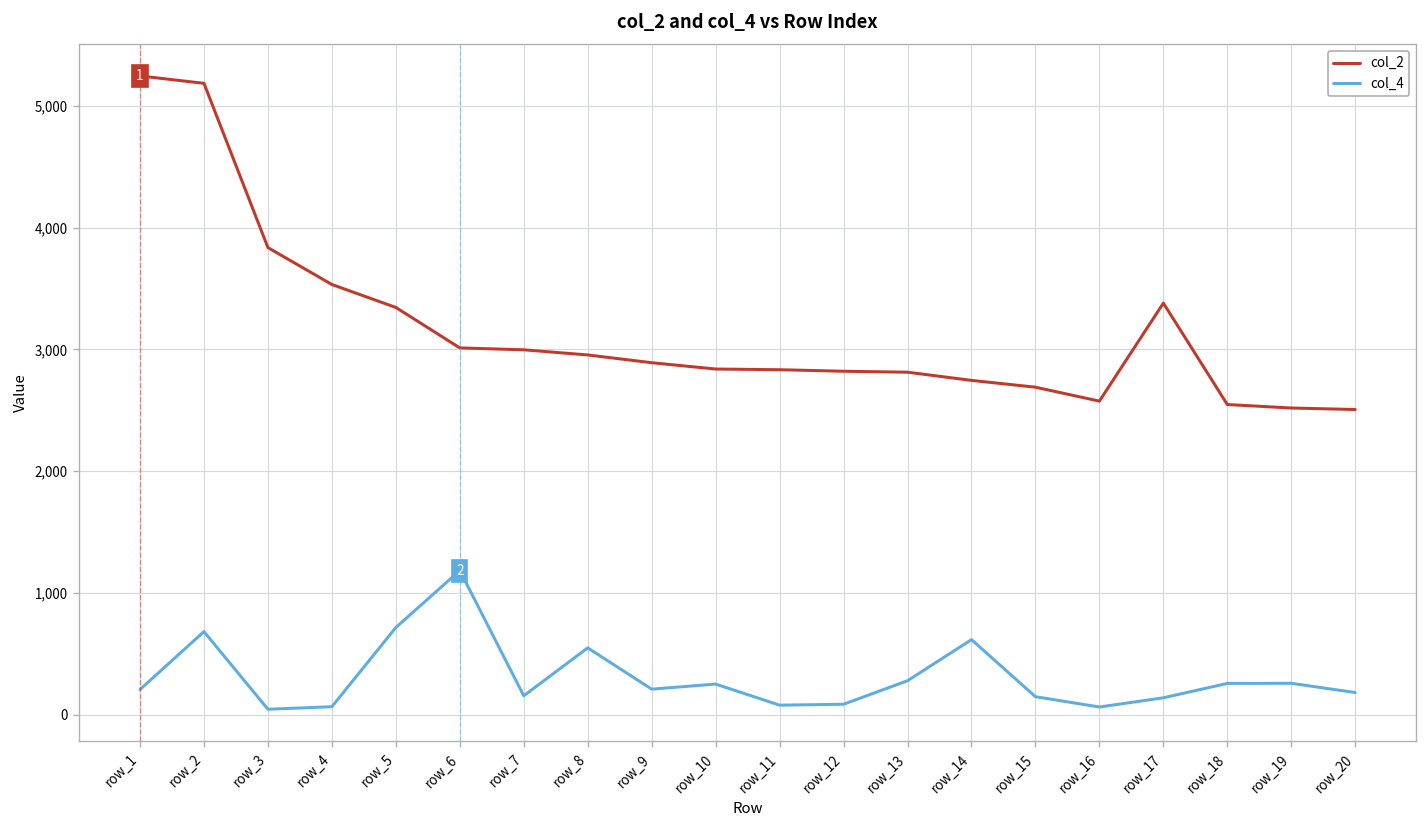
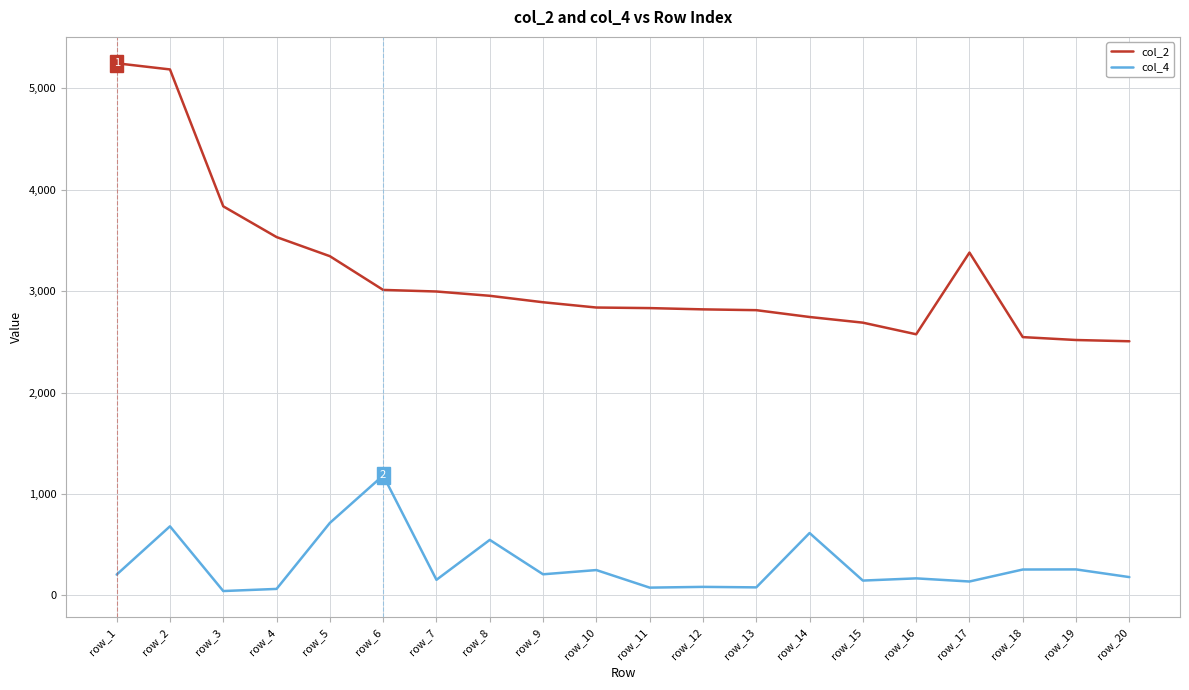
  {
    "col_2": {
      "row_2": "5,180",
      "row_3": "3,840",
      "row_4": "3,530",
      "row_5": "3,340",
      "row_6": "3,010",
      "row_7": "3,000",
      "row_8": "2,950",
      "row_9": "2,890",
      "row_10": "2,840",
      "row_11": "2,830",
      "row_12": "2,820",
      "row_13": "2,810",
      "row_14": "2,740",
      "row_15": "2,690",
      "row_16": "2,570",
      "row_17": "3,380",
      "row_18": "2,550",
      "row_19": "2,520",
      "row_20": "2,510"
    },
    "col_4": {
      "row_1": "210",
      "row_2": "680",
      "row_3": "40",
      "row_4": "60",
      "row_5": "720",
      "row_7": "150",
      "row_8": "550",
      "row_9": "210",
      "row_10": "250",
      "row_11": "80",
      "row_12": "80",
-     "row_13": "280",
+     "row_13": "80",
      "row_14": "620",
      "row_15": "150",
-     "row_16": "60",
+     "row_16": "170",
      "row_17": "140",
      "row_18": "260",
      "row_19": "260",
      "row_20": "180"
    }
  }
